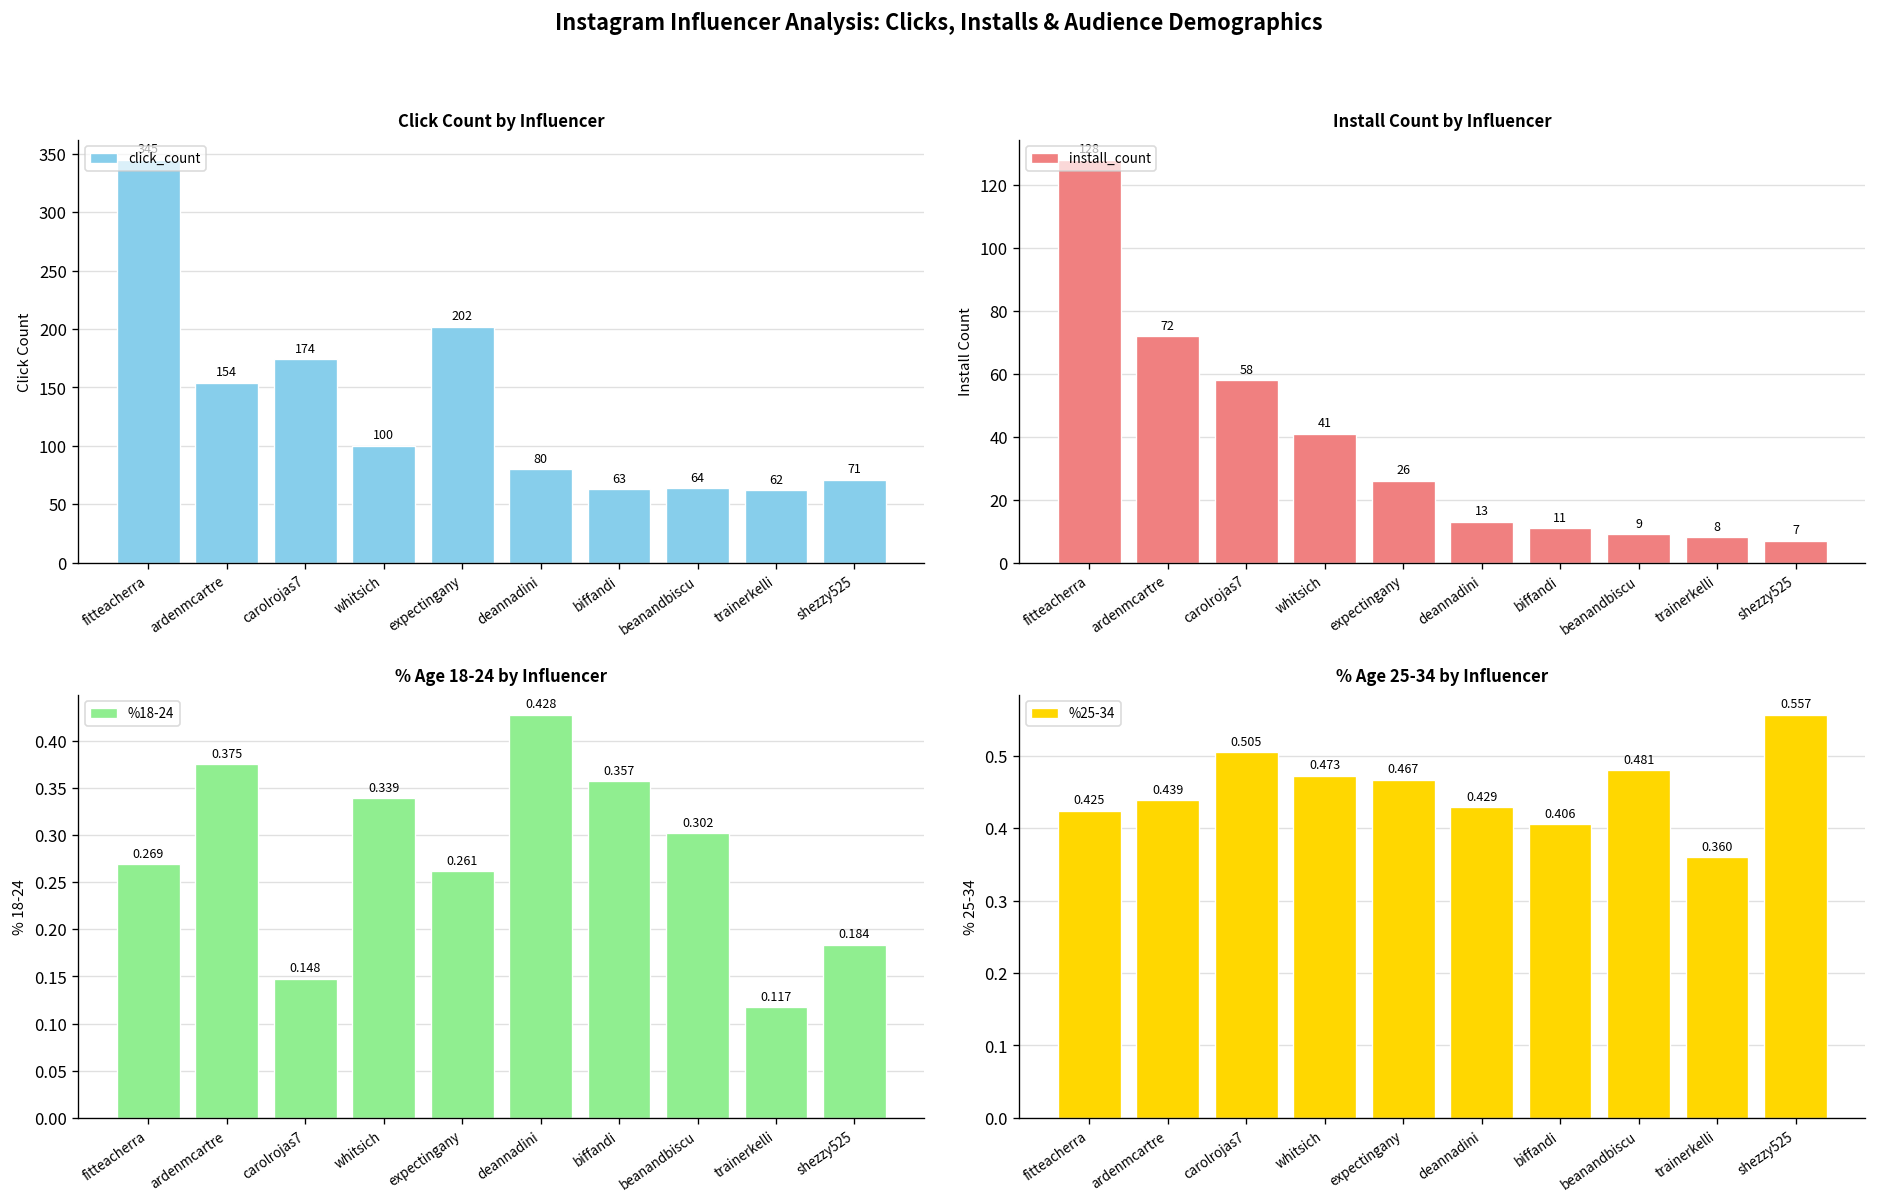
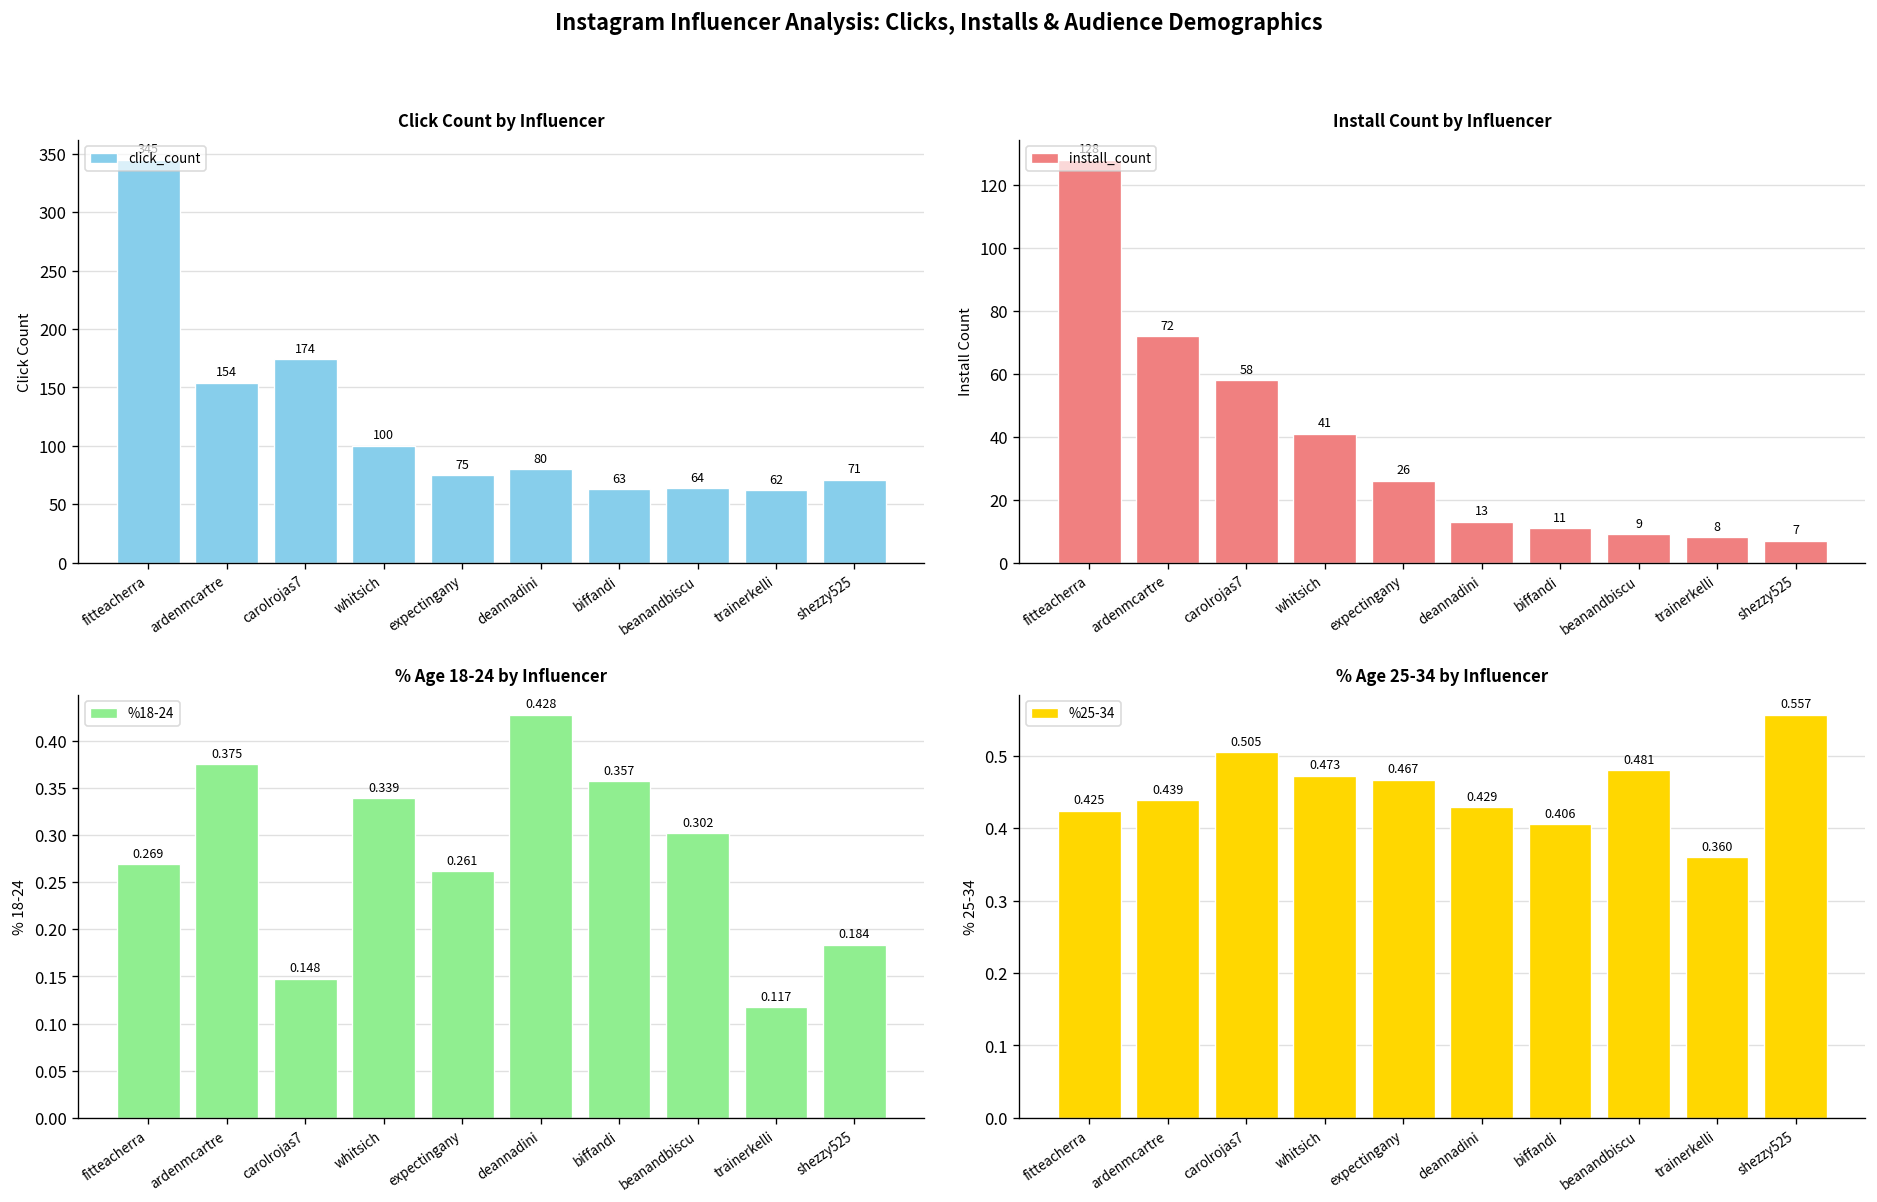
  {
    "Click Count by Influencer": {
      "ardenmcartre": 154,
      "carolrojas7": 174,
      "whitsich": 100,
-     "expectingany": 202,
+     "expectingany": 75,
      "deannadini": 80,
      "biffandi": 63,
      "beanandbiscu": 64,
      "trainerkelli": 62,
      "shezzy525": 71
    },
    "Install Count by Influencer": {
      "ardenmcartre": 72,
      "carolrojas7": 58,
      "whitsich": 41,
      "expectingany": 26,
      "deannadini": 13,
      "biffandi": 11,
      "beanandbiscu": 9,
      "trainerkelli": 8,
      "shezzy525": 7
    },
    "% Age 18-24 by Influencer": {
      "fitteacherra": 0.269,
      "ardenmcartre": 0.375,
      "carolrojas7": 0.148,
      "whitsich": 0.339,
      "expectingany": 0.261,
      "deannadini": 0.428,
      "biffandi": 0.357,
      "beanandbiscu": 0.302,
      "trainerkelli": 0.117,
      "shezzy525": 0.184
    },
    "% Age 25-34 by Influencer": {
      "fitteacherra": 0.425,
      "ardenmcartre": 0.439,
      "carolrojas7": 0.505,
      "whitsich": 0.473,
      "expectingany": 0.467,
      "deannadini": 0.429,
      "biffandi": 0.406,
      "beanandbiscu": 0.481,
      "trainerkelli": 0.360,
      "shezzy525": 0.557
    }
  }
